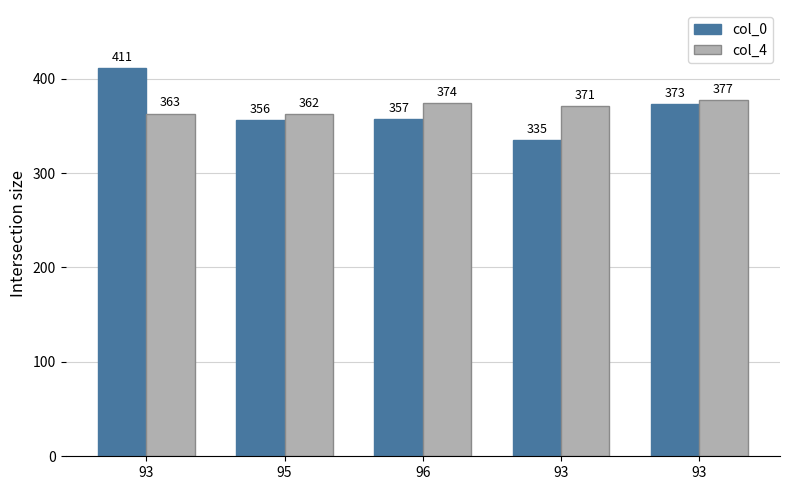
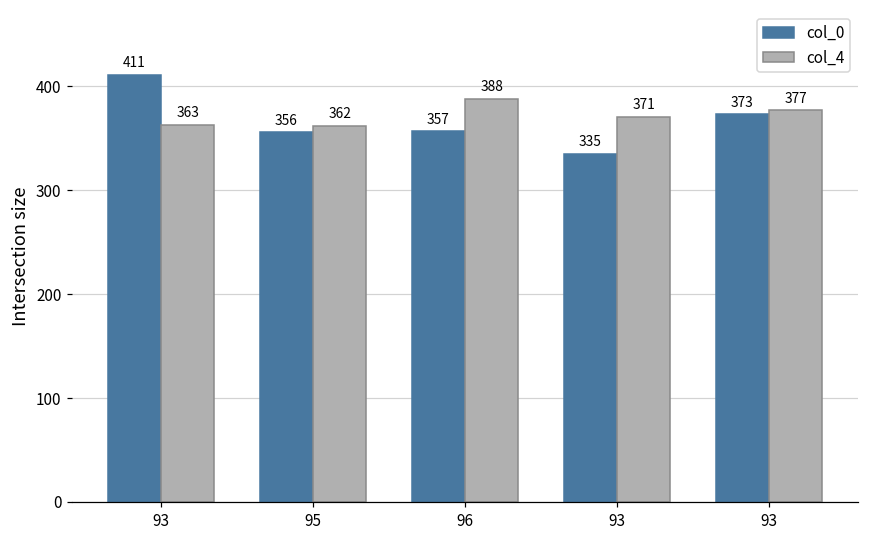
  {
    "col_0": {
      "95": 356,
      "96": 357
    },
    "col_4": {
      "95": 362,
-     "96": 374
+     "96": 388
    }
  }
